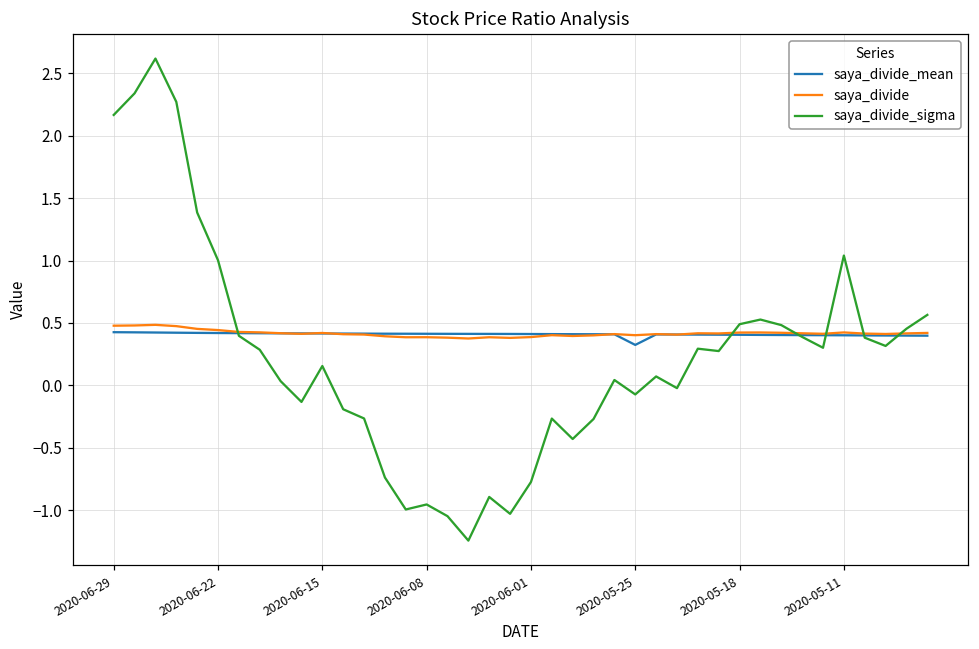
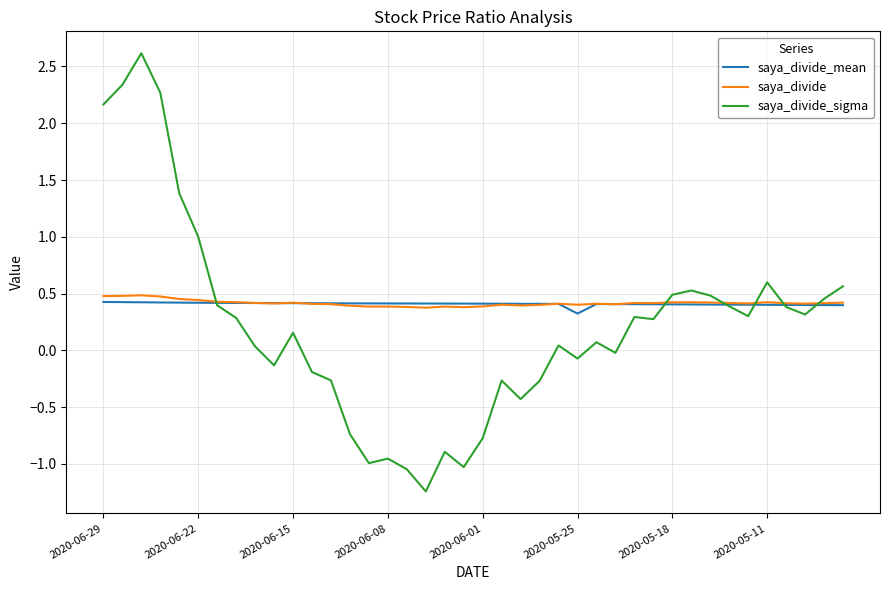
  {
    "saya_divide_mean": {
      "2020-06-29": 0.43,
      "2020-06-22": 0.42,
      "2020-06-08": 0.41,
      "2020-06-01": 0.41,
      "2020-05-25": 0.32,
      "2020-05-11": 0.40
    },
    "saya_divide": {
      "2020-06-29": 0.48,
      "2020-06-22": 0.44,
      "2020-06-08": 0.39,
      "2020-06-01": 0.39,
      "2020-05-25": 0.40,
      "2020-05-11": 0.42
    },
    "saya_divide_sigma": {
      "2020-06-29": 2.17,
      "2020-06-22": 1.00,
      "2020-06-15": 0.16,
      "2020-06-08": -0.95,
      "2020-06-01": -0.77,
      "2020-05-25": -0.07,
      "2020-05-18": 0.49,
-     "2020-05-11": 1.04
+     "2020-05-11": 0.60
    }
  }
